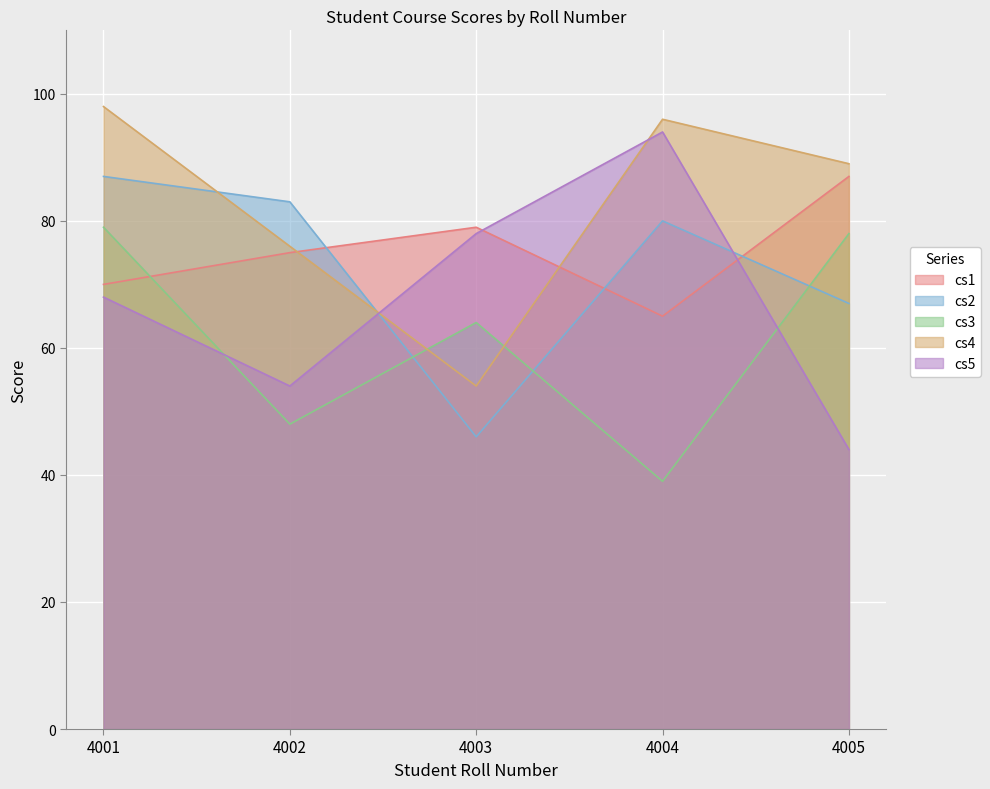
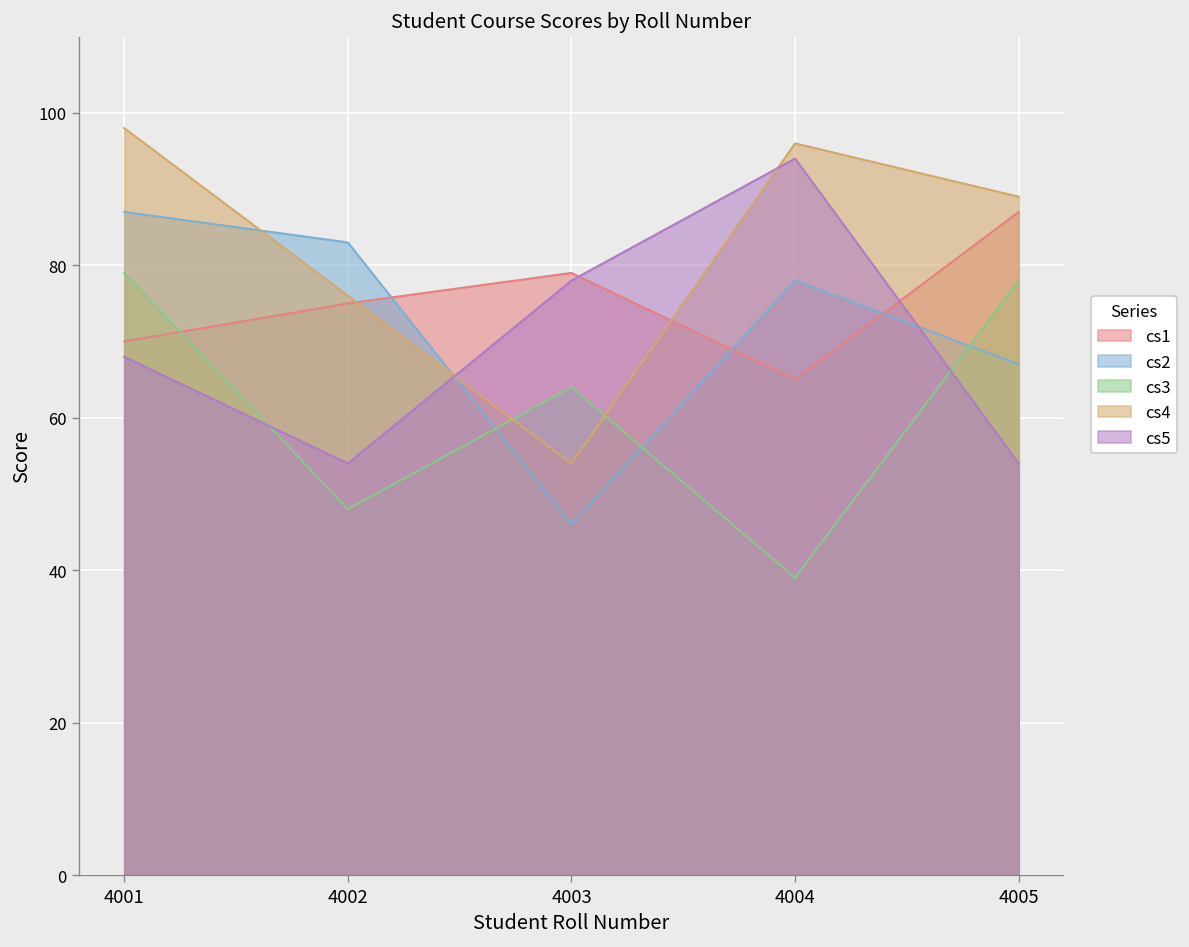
  {
    "cs2": {
      "4001": 87,
      "4002": 83,
      "4003": 46,
-     "4004": 80,
+     "4004": 78,
      "4005": 67
    },
    "cs3": {
      "4001": 79,
      "4002": 48,
      "4003": 64,
      "4004": 39,
      "4005": 78
    },
    "cs5": {
      "4001": 68,
      "4002": 54,
      "4003": 78,
      "4004": 94,
-     "4005": 44
+     "4005": 54
    }
  }
